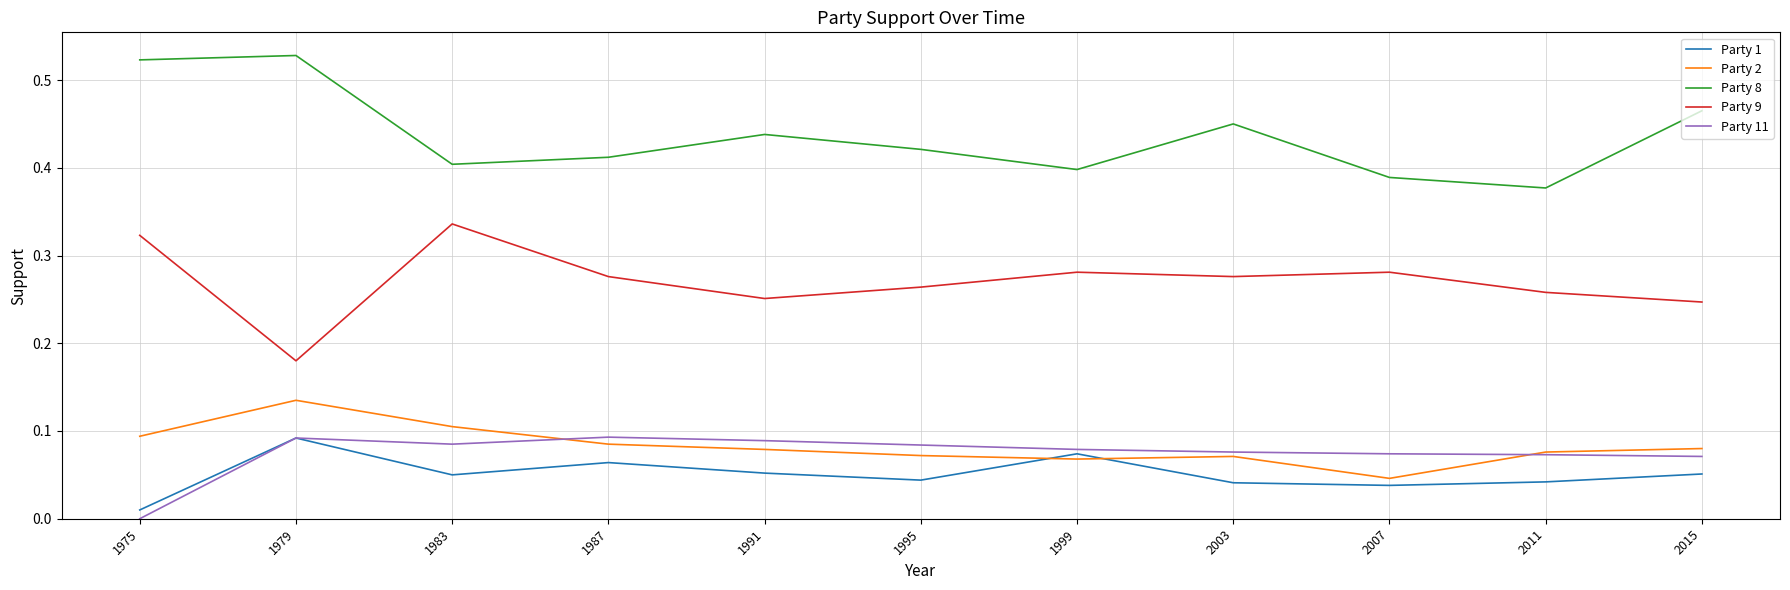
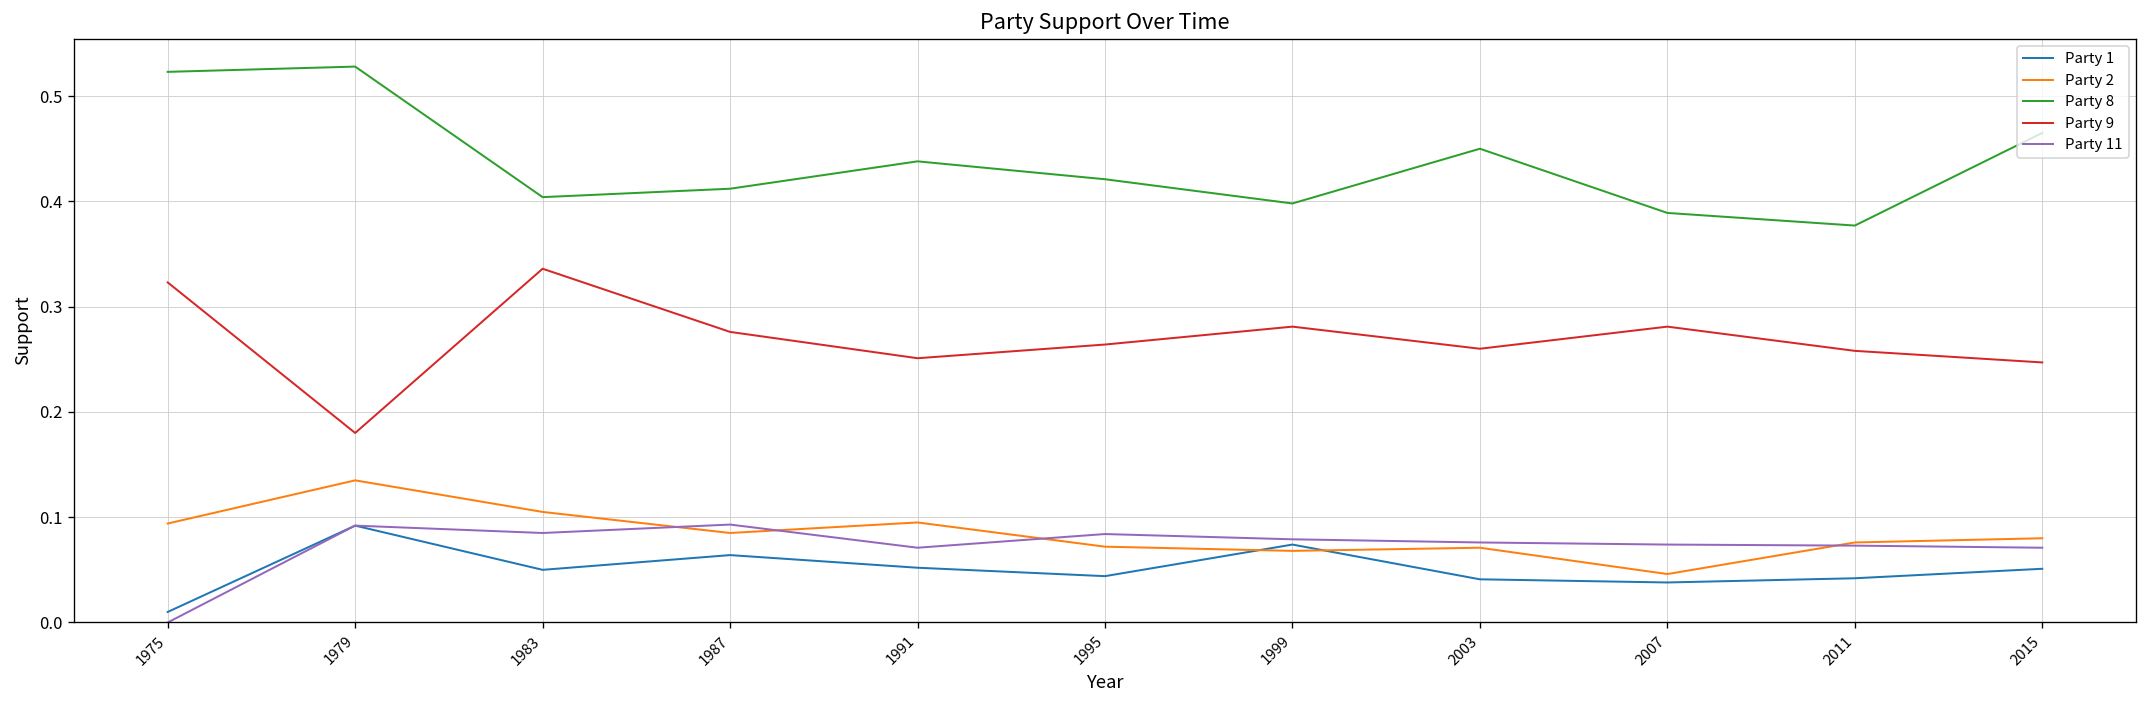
  {
    "Party 1": {
      "1975": 0.01,
      "1983": 0.05,
      "1987": 0.06,
      "1991": 0.05,
      "1995": 0.04,
      "1999": 0.07,
      "2003": 0.04,
      "2007": 0.04,
      "2011": 0.04,
      "2015": 0.05
    },
    "Party 2": {
      "1975": 0.09,
      "1979": 0.14,
      "1983": 0.11,
      "1987": 0.09,
-     "1991": 0.08,
+     "1991": 0.10,
      "1995": 0.07,
      "1999": 0.07,
      "2003": 0.07,
      "2007": 0.05,
      "2011": 0.08,
      "2015": 0.08
    },
    "Party 8": {
      "1975": 0.52,
      "1979": 0.53,
      "1983": 0.40,
      "1987": 0.41,
      "1991": 0.44,
      "1995": 0.42,
      "1999": 0.40,
      "2003": 0.45,
      "2007": 0.39,
      "2011": 0.38
    },
    "Party 9": {
      "1975": 0.32,
      "1979": 0.18,
      "1983": 0.34,
      "1987": 0.28,
      "1991": 0.25,
      "1995": 0.26,
      "1999": 0.28,
-     "2003": 0.28,
+     "2003": 0.26,
      "2007": 0.28,
      "2011": 0.26,
      "2015": 0.25
    },
    "Party 11": {
      "1975": 0.00,
      "1983": 0.09,
      "1987": 0.09,
-     "1991": 0.09,
+     "1991": 0.07,
      "1995": 0.08,
      "1999": 0.08,
      "2003": 0.08,
      "2007": 0.07,
      "2011": 0.07,
      "2015": 0.07
    }
  }
